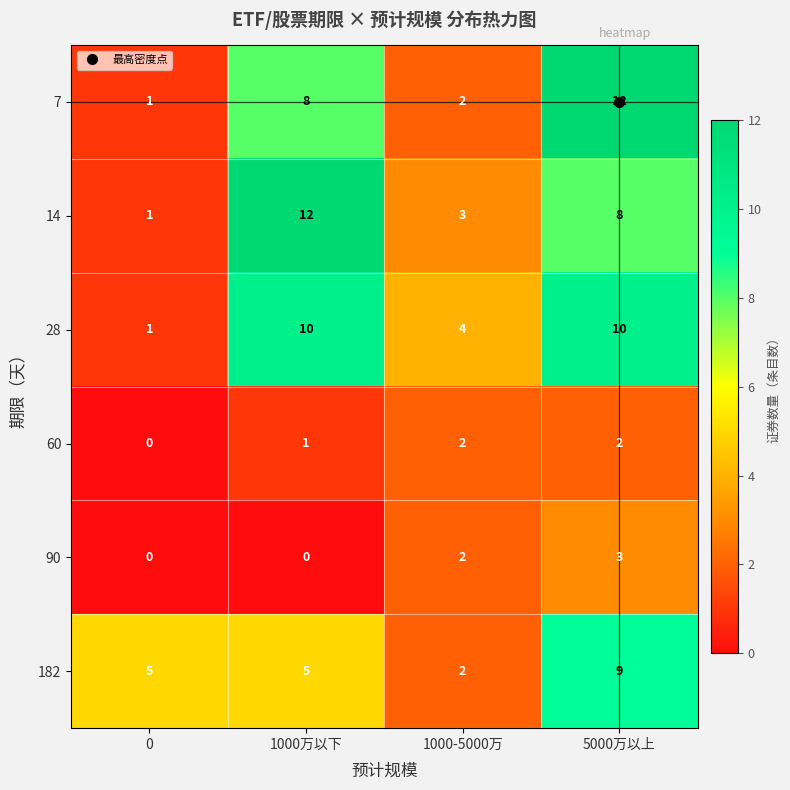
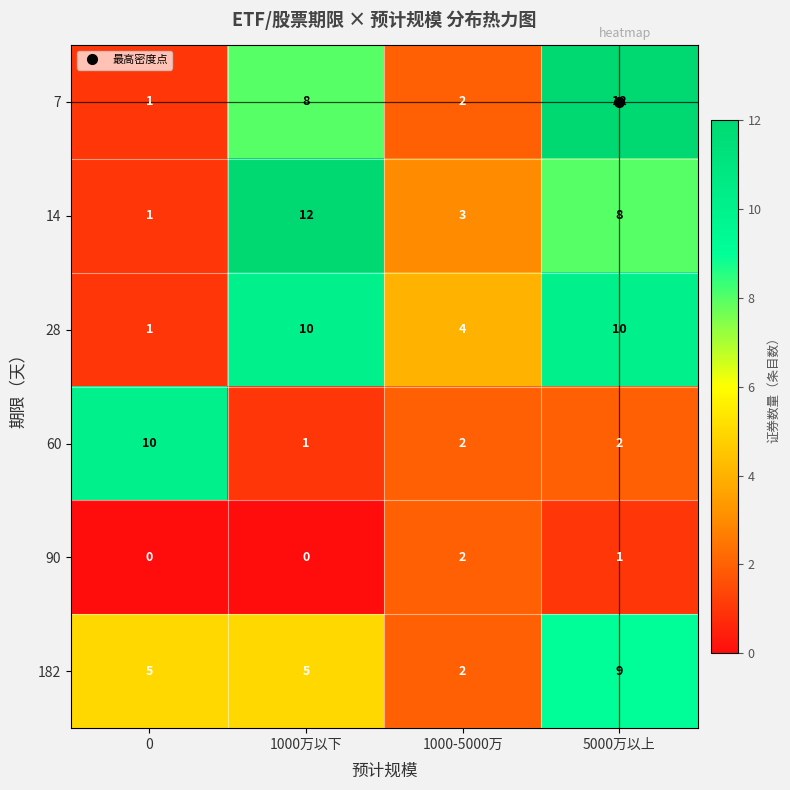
  {
    "7": {
      "0": 1,
      "1000万以下": 8,
      "1000-5000万": 2
    },
    "14": {
      "0": 1,
      "1000万以下": 12,
      "1000-5000万": 3,
      "5000万以上": 8
    },
    "28": {
      "0": 1,
      "1000万以下": 10,
      "1000-5000万": 4,
      "5000万以上": 10
    },
    "60": {
-     "0": 0,
+     "0": 10,
      "1000万以下": 1,
      "1000-5000万": 2,
      "5000万以上": 2
    },
    "90": {
      "0": 0,
      "1000万以下": 0,
      "1000-5000万": 2,
-     "5000万以上": 3
+     "5000万以上": 1
    },
    "182": {
      "0": 5,
      "1000万以下": 5,
      "1000-5000万": 2,
      "5000万以上": 9
    }
  }
